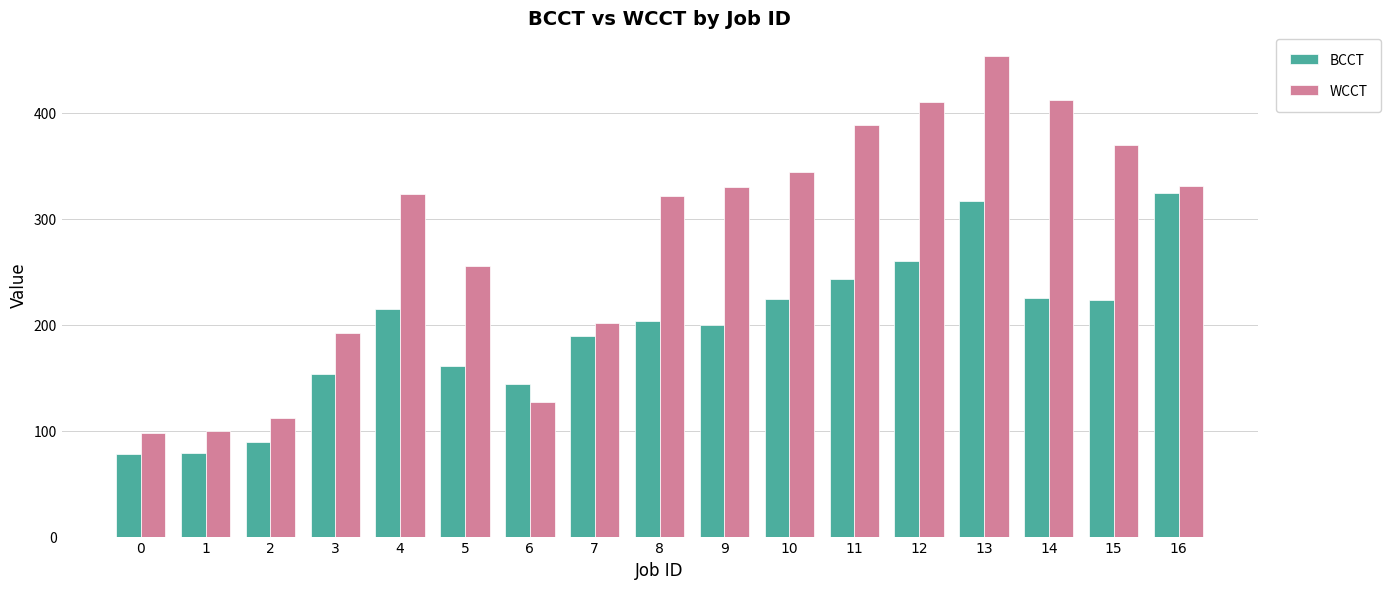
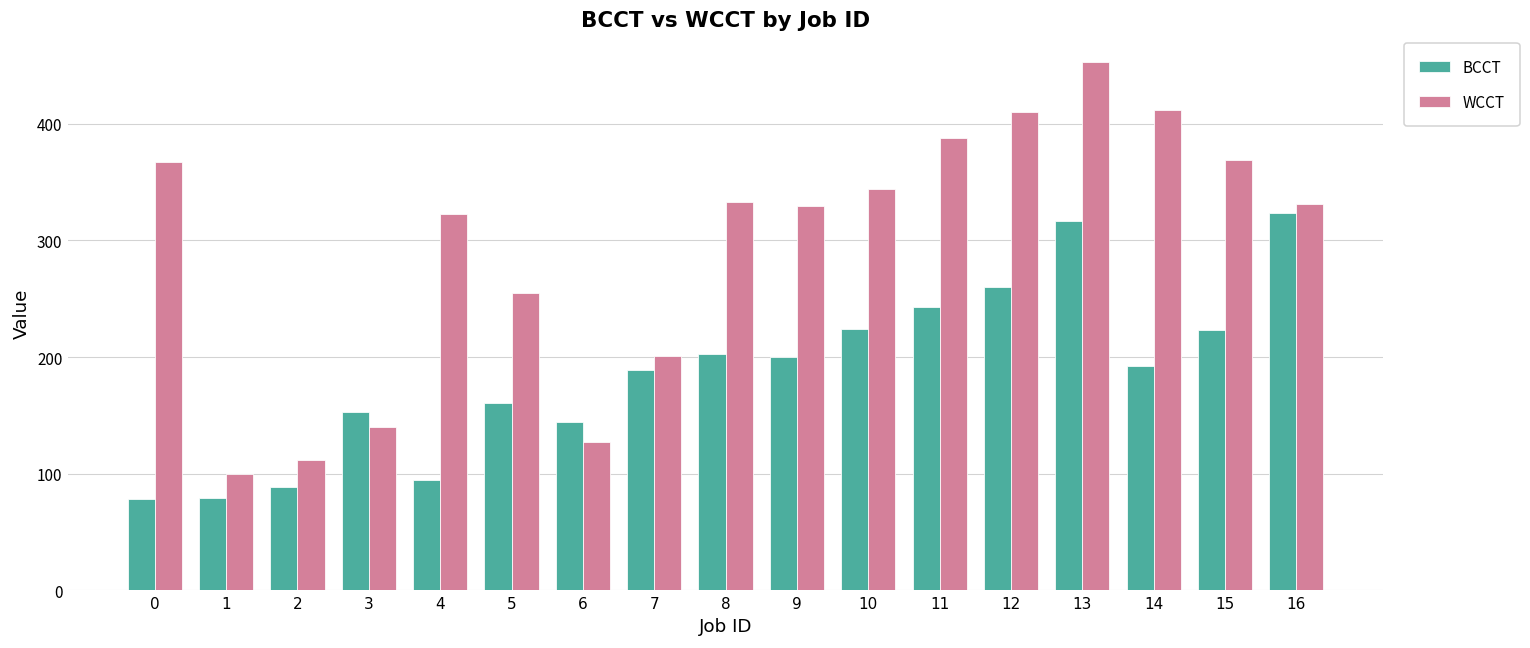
  {
    "BCCT": {
      "0": 78,
      "1": 79,
      "2": 89,
      "3": 153,
-     "4": 215,
+     "4": 95,
      "5": 161,
      "6": 144,
      "7": 189,
      "8": 203,
      "9": 200,
      "10": 224,
      "11": 243,
      "12": 260,
      "13": 317,
-     "14": 225,
+     "14": 192,
      "15": 223,
      "16": 324
    },
    "WCCT": {
-     "0": 98,
+     "0": 367,
      "1": 100,
      "2": 112,
-     "3": 192,
+     "3": 140,
      "4": 323,
      "5": 255,
      "6": 127,
      "7": 201,
-     "8": 321,
+     "8": 333,
      "9": 330,
      "10": 344,
      "11": 388,
      "12": 410,
      "13": 453,
      "14": 412,
      "15": 369,
      "16": 331
    }
  }
